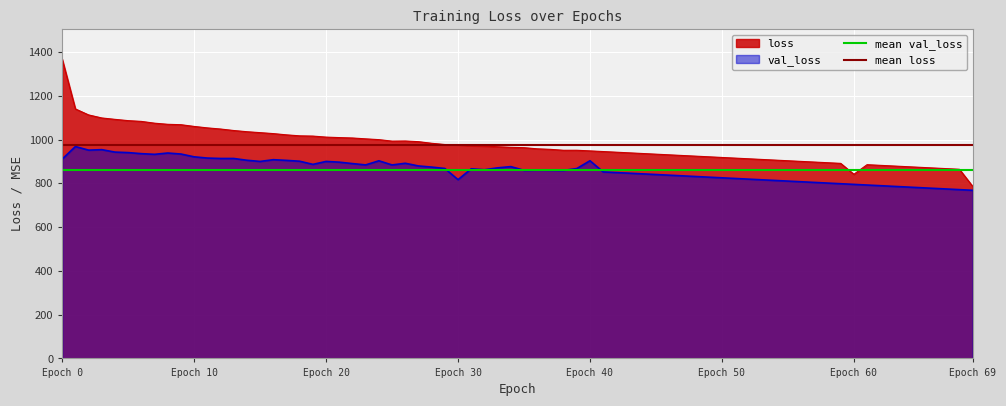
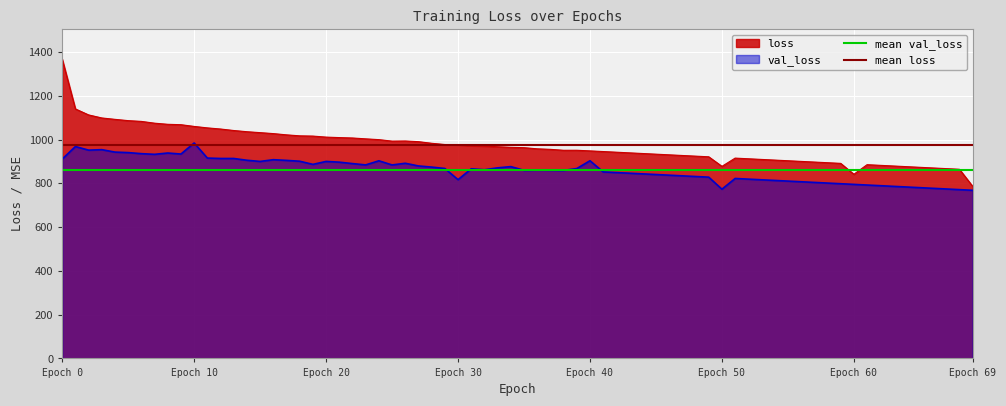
  {
    "loss": {
      "Epoch 0": 1370,
      "Epoch 10": 1060,
      "Epoch 20": 1010,
      "Epoch 30": 980,
      "Epoch 40": 950,
-     "Epoch 50": 920,
+     "Epoch 50": 880,
      "Epoch 60": 840,
      "Epoch 69": 790
    },
    "val_loss": {
      "Epoch 0": 910,
-     "Epoch 10": 920,
+     "Epoch 10": 980,
      "Epoch 20": 900,
      "Epoch 30": 820,
      "Epoch 40": 900,
-     "Epoch 50": 830,
+     "Epoch 50": 770,
      "Epoch 60": 800,
      "Epoch 69": 770
    }
  }
